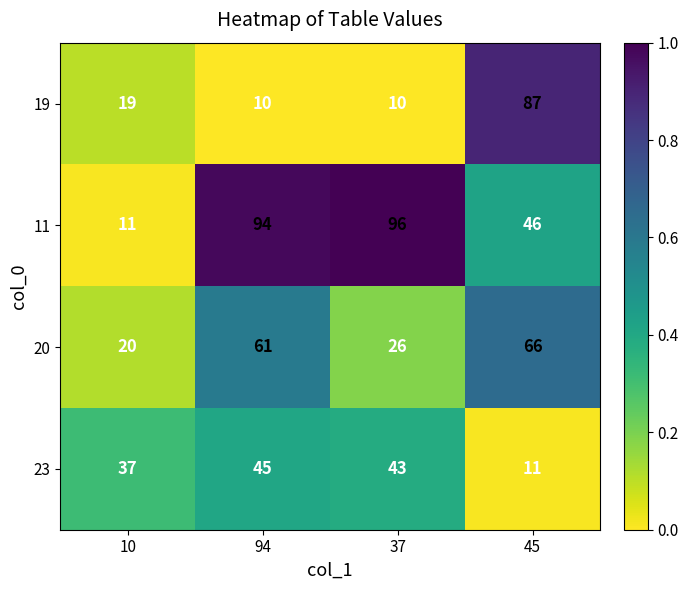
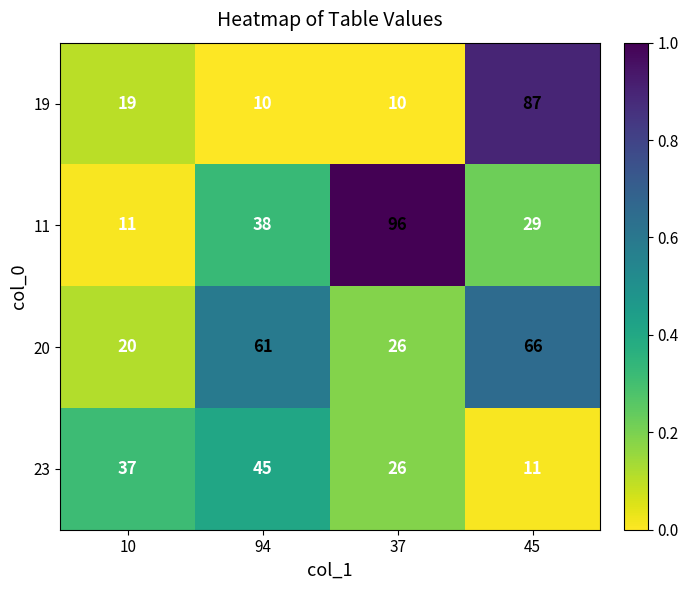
  {
    "19": {
      "10": 19,
      "94": 10,
      "37": 10,
      "45": 87
    },
    "11": {
      "10": 11,
-     "94": 94,
+     "94": 38,
      "37": 96,
-     "45": 46
+     "45": 29
    },
    "20": {
      "10": 20,
      "94": 61,
      "37": 26,
      "45": 66
    },
    "23": {
      "10": 37,
      "94": 45,
-     "37": 43,
+     "37": 26,
      "45": 11
    }
  }
